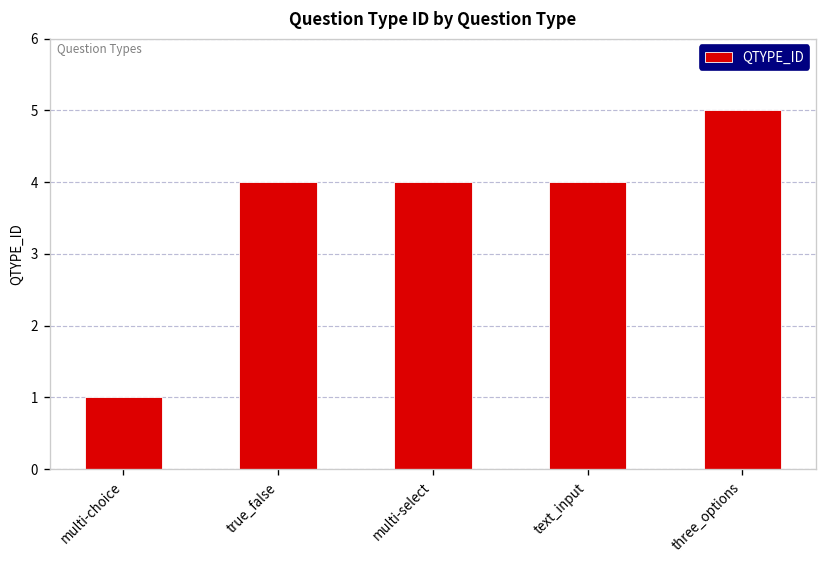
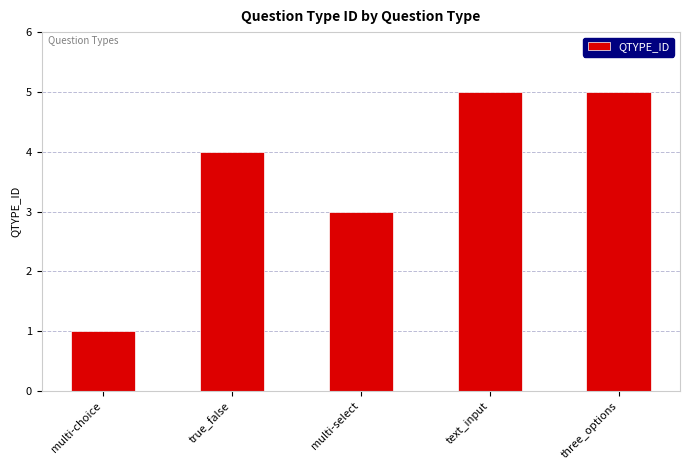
  {
    "multi-choice": 1,
    "true_false": 4,
-   "multi-select": 4,
-   "text_input": 4,
+   "multi-select": 3,
+   "text_input": 5,
    "three_options": 5
  }
